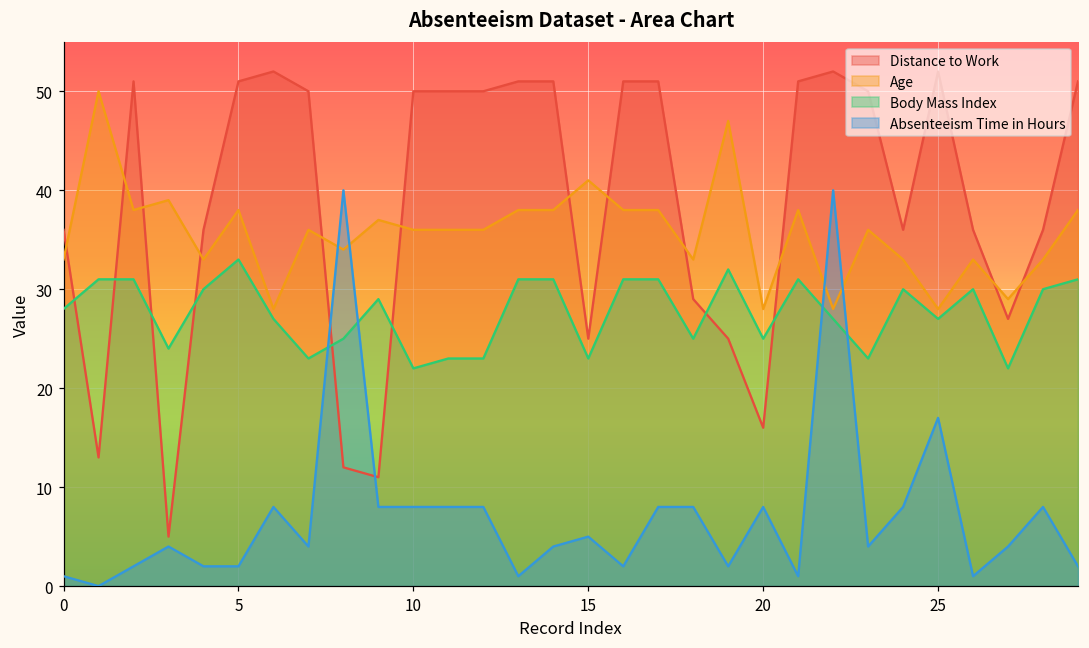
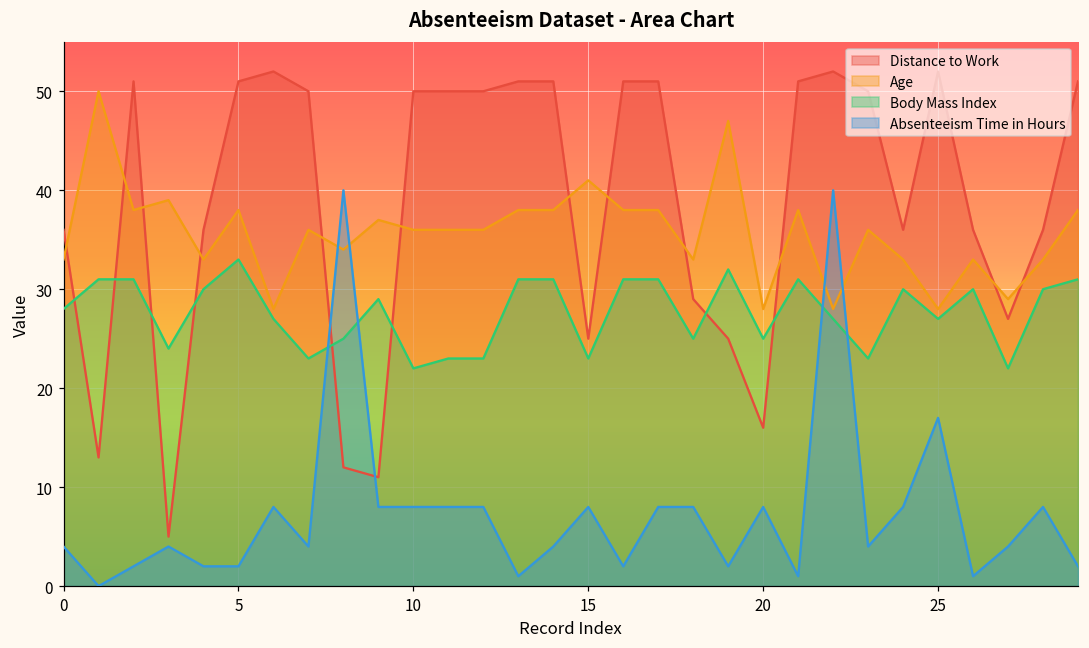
  {
    "Body Mass Index": {
      "0": 28,
      "5": 33,
      "10": 22,
      "15": 23,
      "20": 25,
      "25": 27
    },
    "Absenteeism Time in Hours": {
-     "0": 1,
+     "0": 4,
      "5": 2,
      "10": 8,
-     "15": 5,
+     "15": 8,
      "20": 8,
      "25": 17
    }
  }
